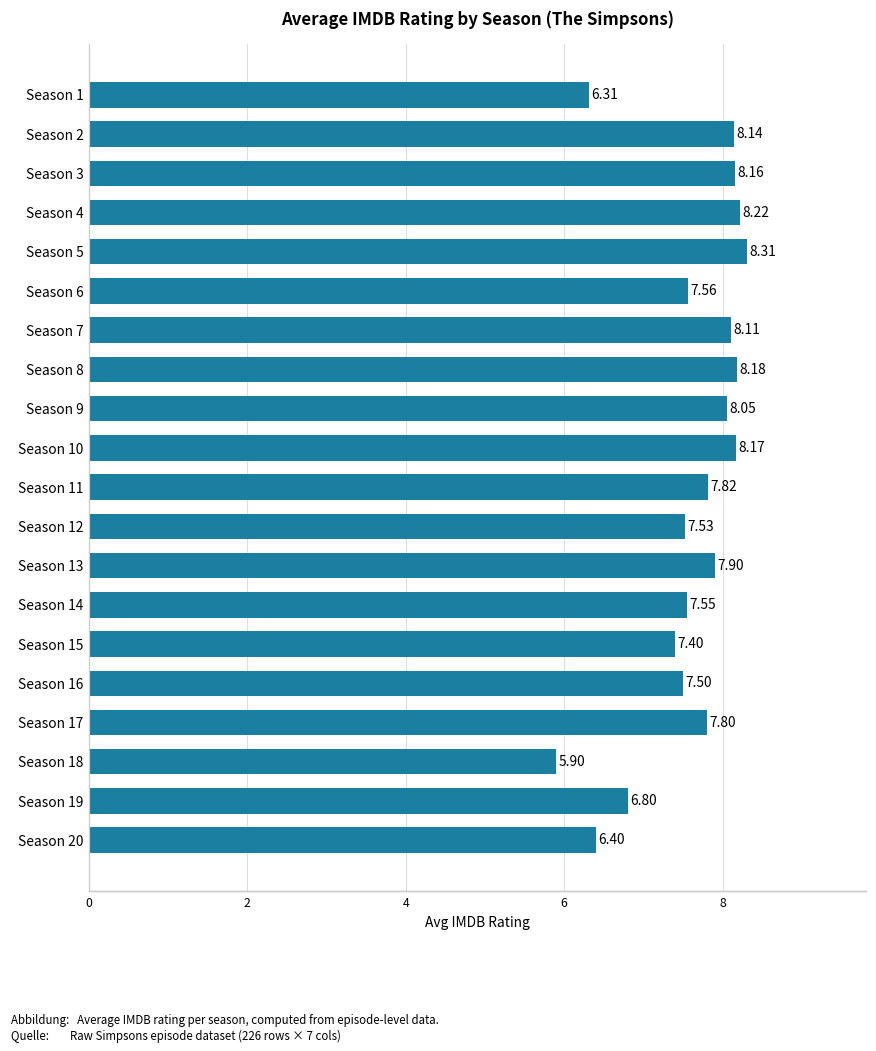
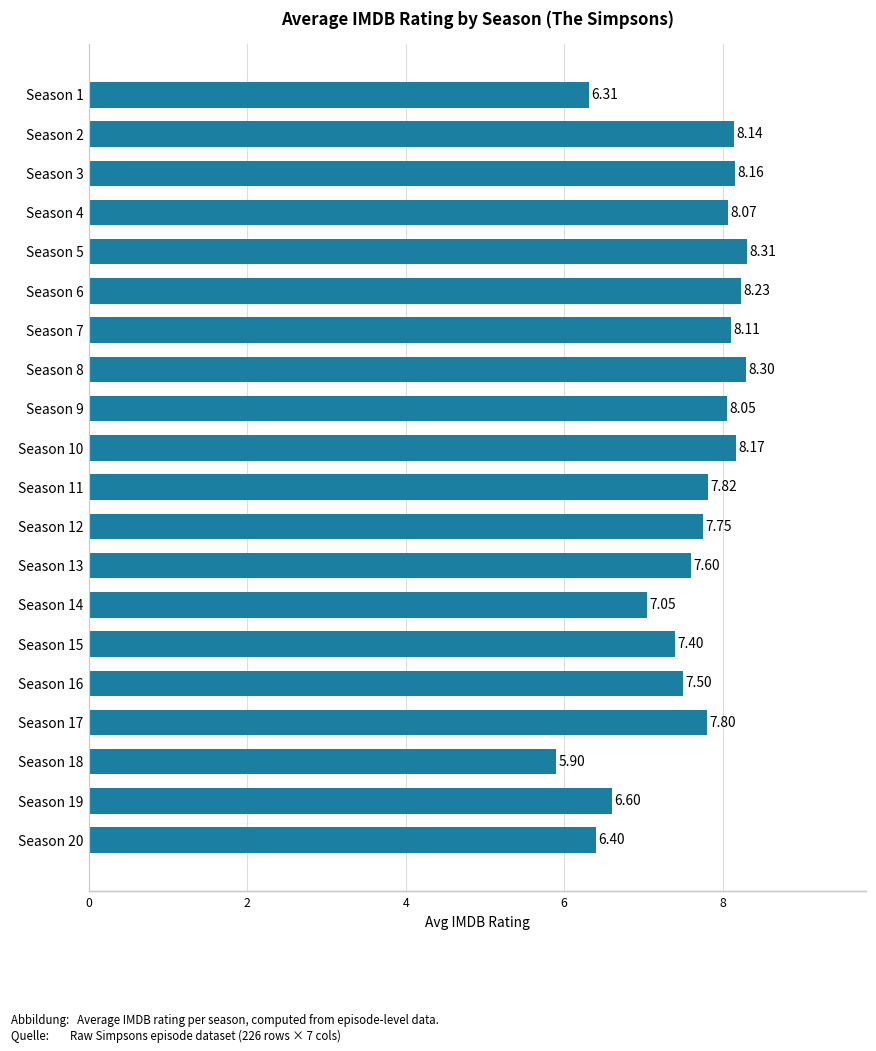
  {
    "Season 1": 6.31,
    "Season 2": 8.14,
    "Season 3": 8.16,
-   "Season 4": 8.22,
+   "Season 4": 8.07,
    "Season 5": 8.31,
-   "Season 6": 7.56,
+   "Season 6": 8.23,
    "Season 7": 8.11,
-   "Season 8": 8.18,
+   "Season 8": 8.30,
    "Season 9": 8.05,
    "Season 10": 8.17,
    "Season 11": 7.82,
-   "Season 12": 7.53,
-   "Season 13": 7.90,
-   "Season 14": 7.55,
+   "Season 12": 7.75,
+   "Season 13": 7.60,
+   "Season 14": 7.05,
    "Season 15": 7.40,
    "Season 16": 7.50,
    "Season 17": 7.80,
    "Season 18": 5.90,
-   "Season 19": 6.80,
+   "Season 19": 6.60,
    "Season 20": 6.40
  }
